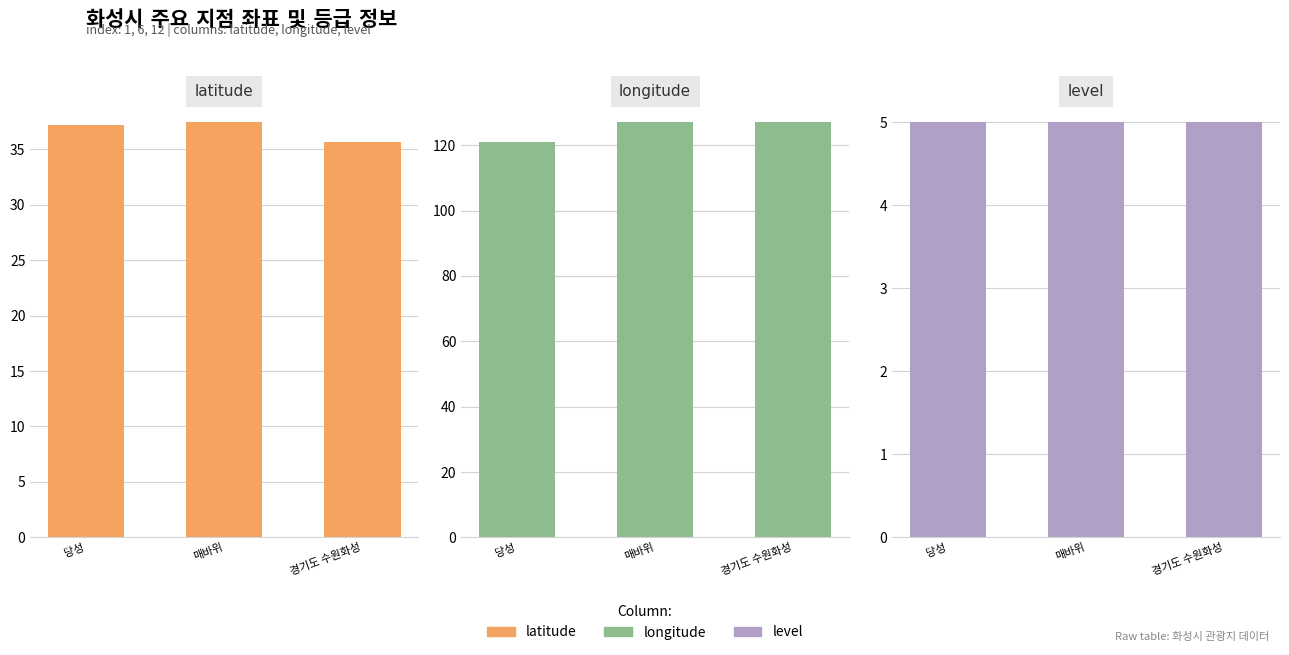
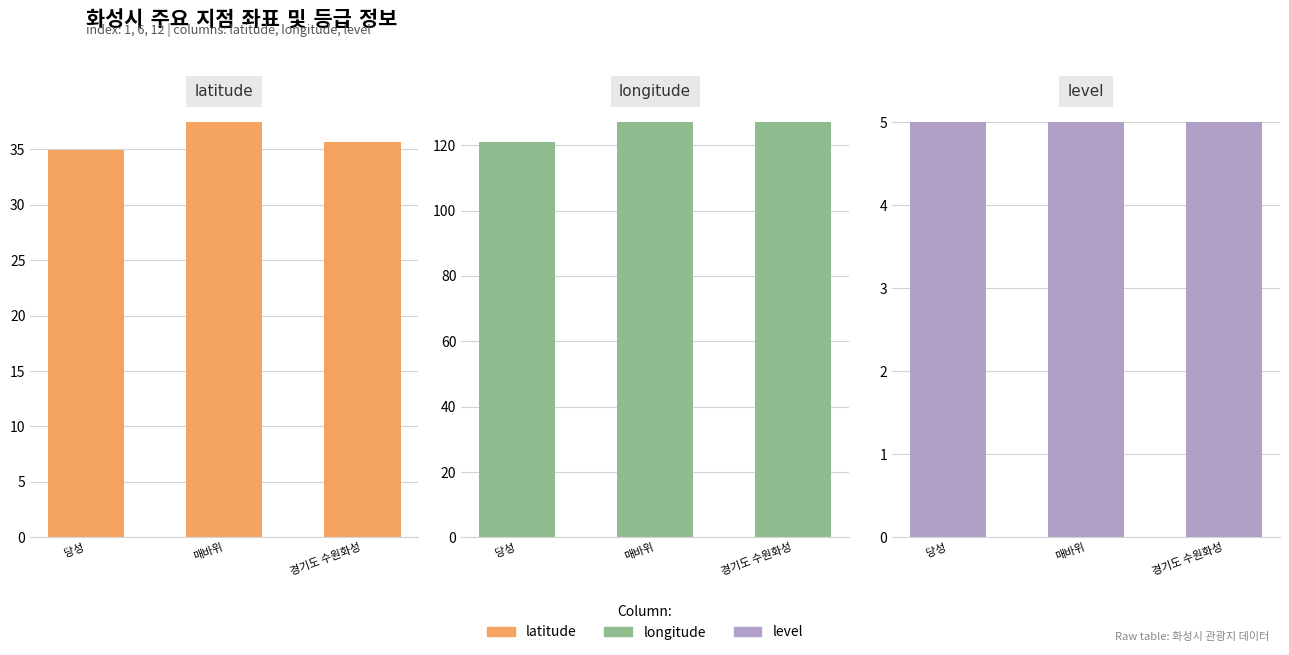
  {
    "latitude": {
-     "당성": 37.2,
+     "당성": 34.9,
      "매바위": 37.4,
      "경기도 수원화성": 35.7
    },
    "longitude": {
      "당성": 121,
      "매바위": 127,
      "경기도 수원화성": 127
    },
    "level": {
      "당성": 5.0,
      "매바위": 5.0,
      "경기도 수원화성": 5.0
    }
  }
